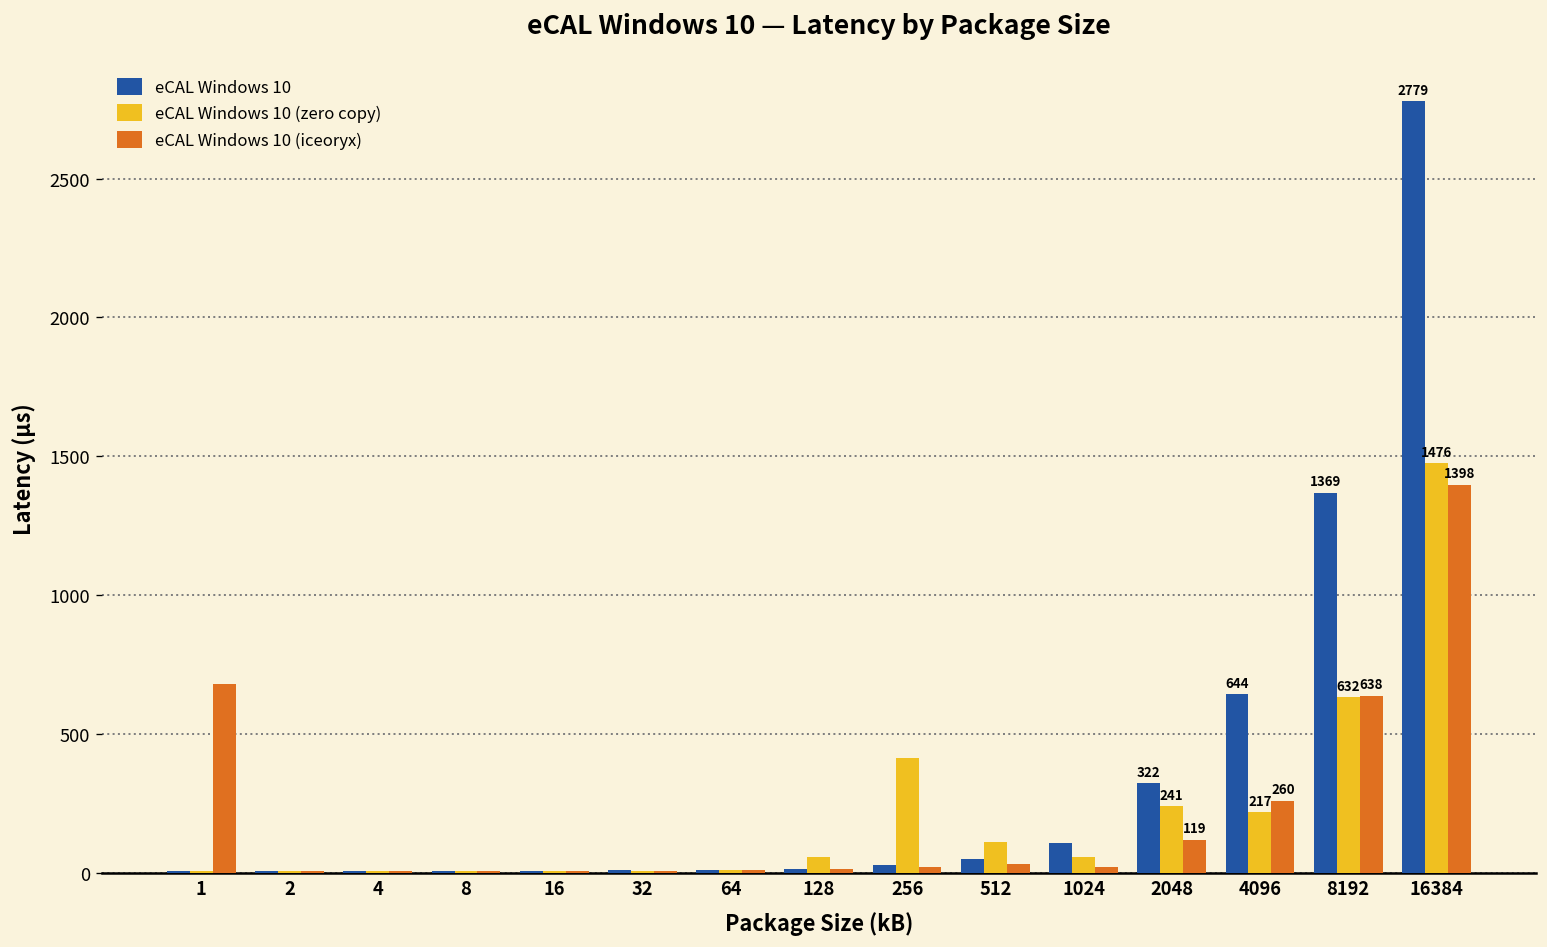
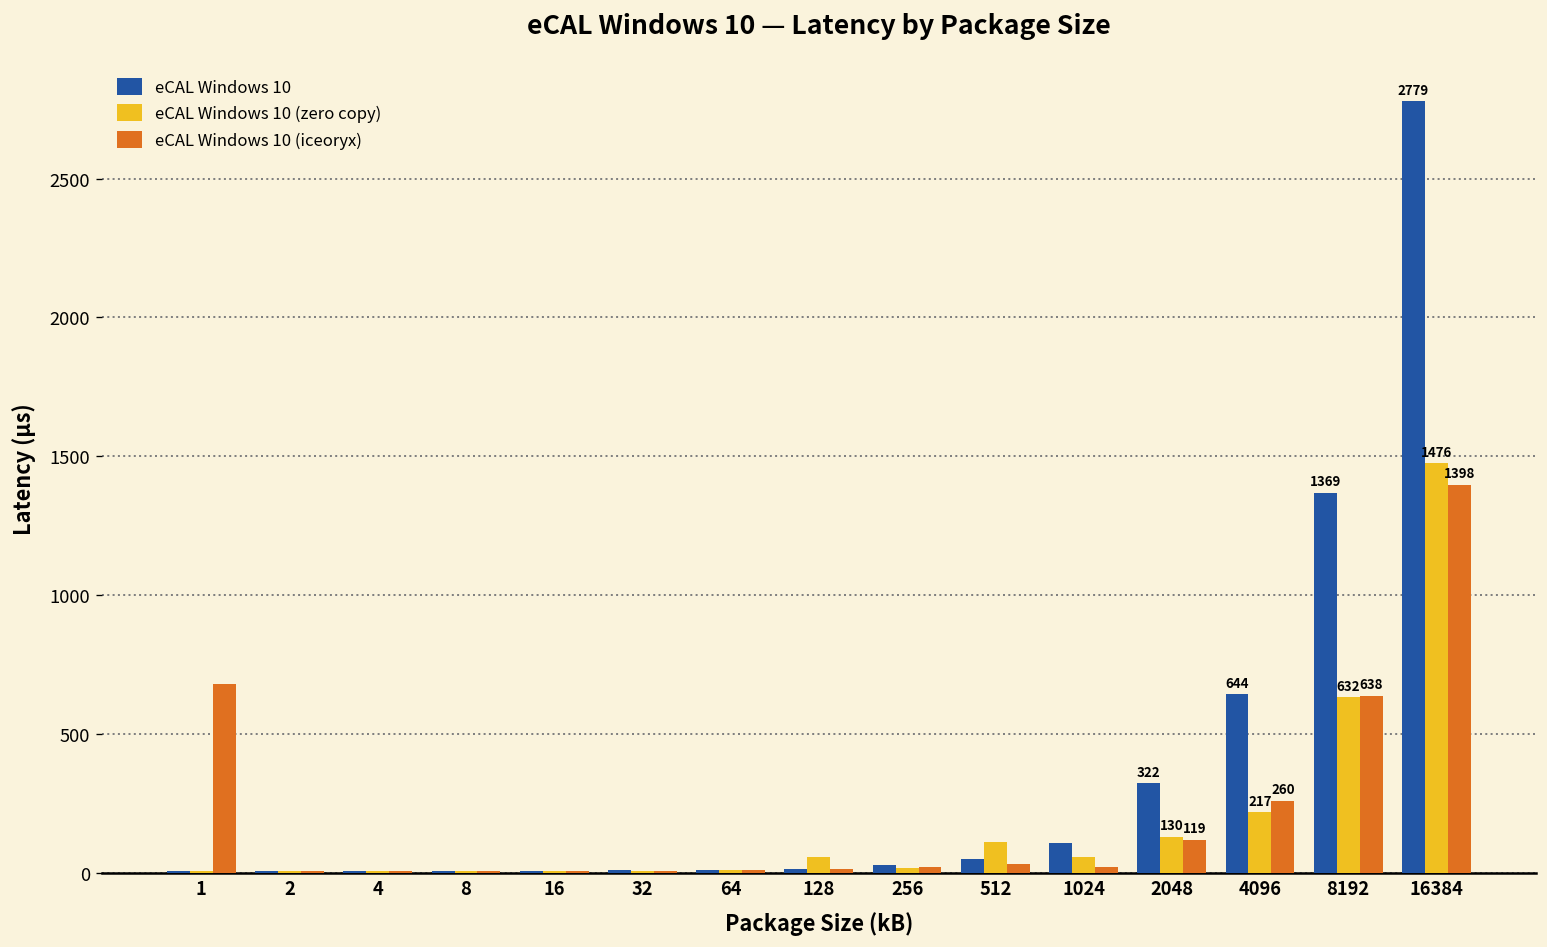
  {
    "eCAL Windows 10": {
      "2048": 322,
      "4096": 644,
      "8192": 1369,
      "16384": 2779
    },
    "eCAL Windows 10 (zero copy)": {
-     "256": 410,
-     "2048": 241,
+     "256": 20,
+     "2048": 130,
      "4096": 217,
      "8192": 632,
      "16384": 1476
    },
    "eCAL Windows 10 (iceoryx)": {
      "2048": 119,
      "4096": 260,
      "8192": 638,
      "16384": 1398
    }
  }
